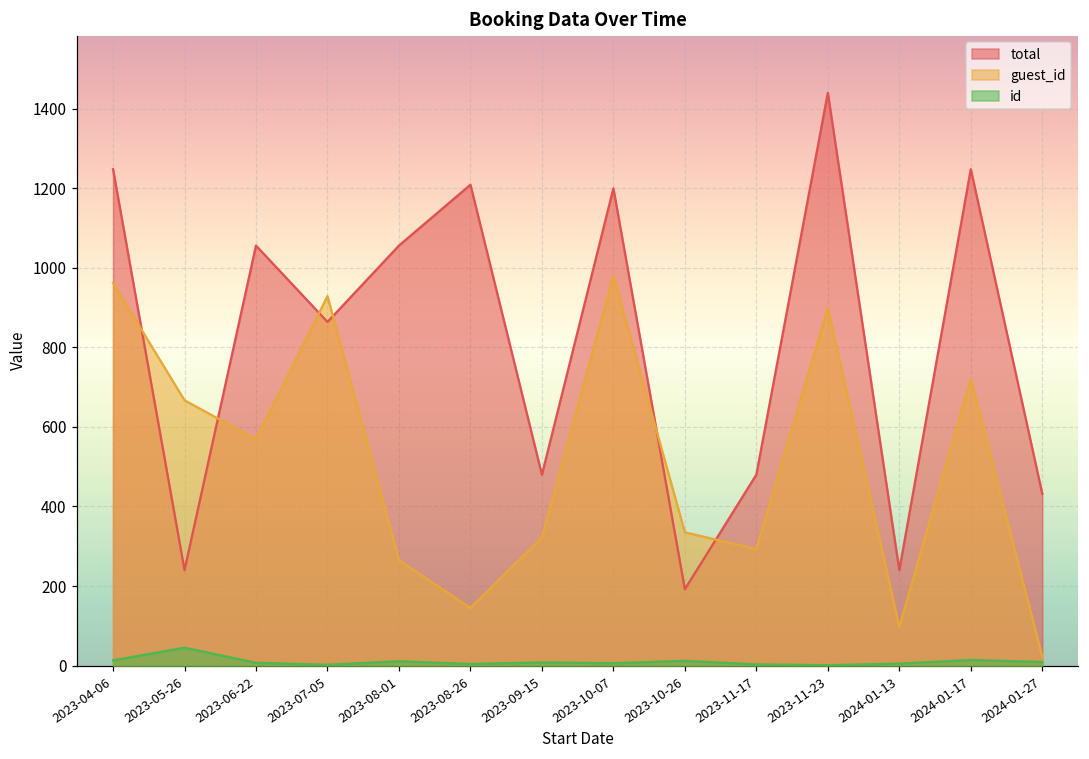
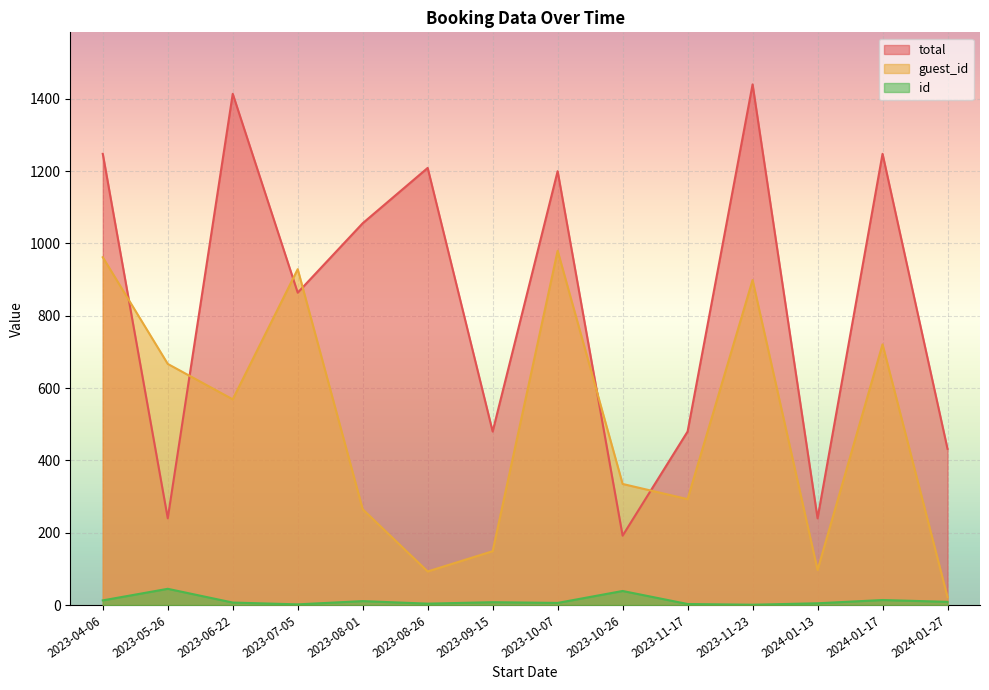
  {
    "total": {
      "2023-04-06": 1250,
      "2023-05-26": 240,
-     "2023-06-22": 1060,
+     "2023-06-22": 1410,
      "2023-07-05": 860,
      "2023-08-01": 1060,
      "2023-08-26": 1210,
      "2023-09-15": 480,
      "2023-10-07": 1200,
      "2023-10-26": 190,
      "2023-11-17": 480,
      "2023-11-23": 1440,
      "2024-01-13": 240,
      "2024-01-17": 1250,
      "2024-01-27": 430
    },
    "guest_id": {
      "2023-04-06": 960,
      "2023-05-26": 670,
      "2023-06-22": 570,
      "2023-07-05": 930,
      "2023-08-01": 270,
-     "2023-08-26": 150,
-     "2023-09-15": 320,
+     "2023-08-26": 90,
+     "2023-09-15": 150,
      "2023-10-07": 980,
      "2023-10-26": 340,
      "2023-11-17": 290,
      "2023-11-23": 900,
      "2024-01-13": 100,
      "2024-01-17": 720,
      "2024-01-27": 20
    },
    "id": {
      "2023-04-06": 10,
      "2023-05-26": 50,
      "2023-06-22": 10,
      "2023-07-05": 0,
      "2023-08-01": 10,
      "2023-08-26": 0,
      "2023-09-15": 10,
      "2023-10-07": 10,
-     "2023-10-26": 10,
+     "2023-10-26": 40,
      "2023-11-17": 0,
      "2023-11-23": 0,
      "2024-01-13": 10,
      "2024-01-17": 10,
      "2024-01-27": 10
    }
  }
